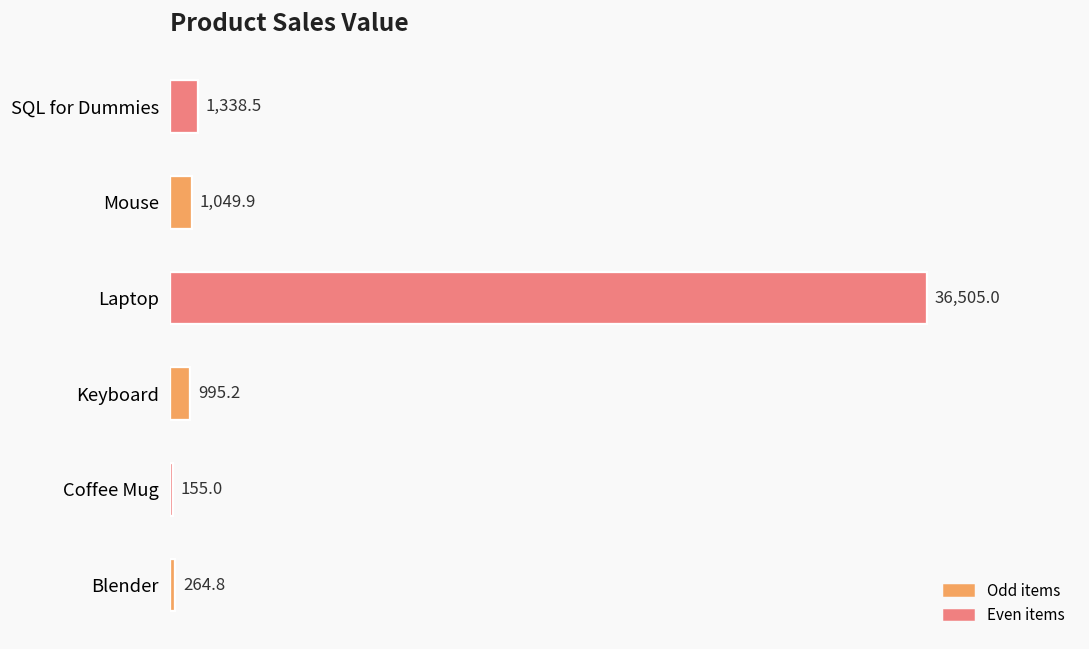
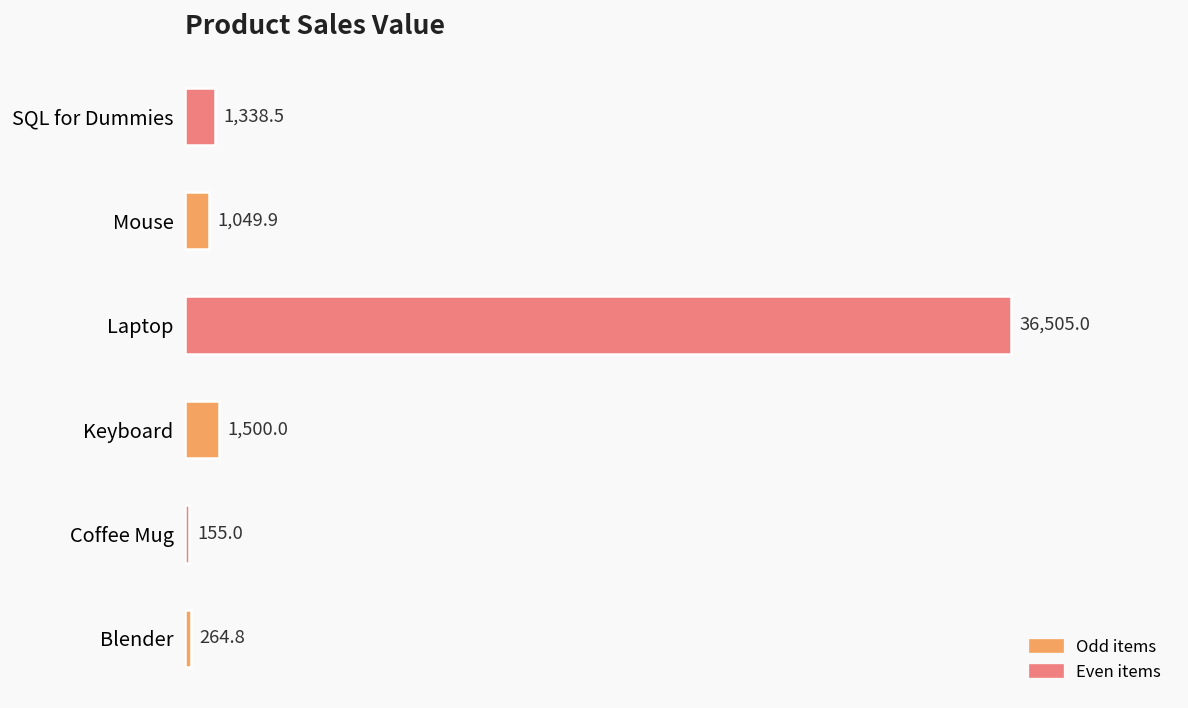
  {
    "SQL for Dummies": "1,338.5",
    "Mouse": "1,049.9",
    "Laptop": "36,505.0",
-   "Keyboard": "995.2",
+   "Keyboard": "1,500.0",
    "Coffee Mug": "155.0",
    "Blender": "264.8"
  }
